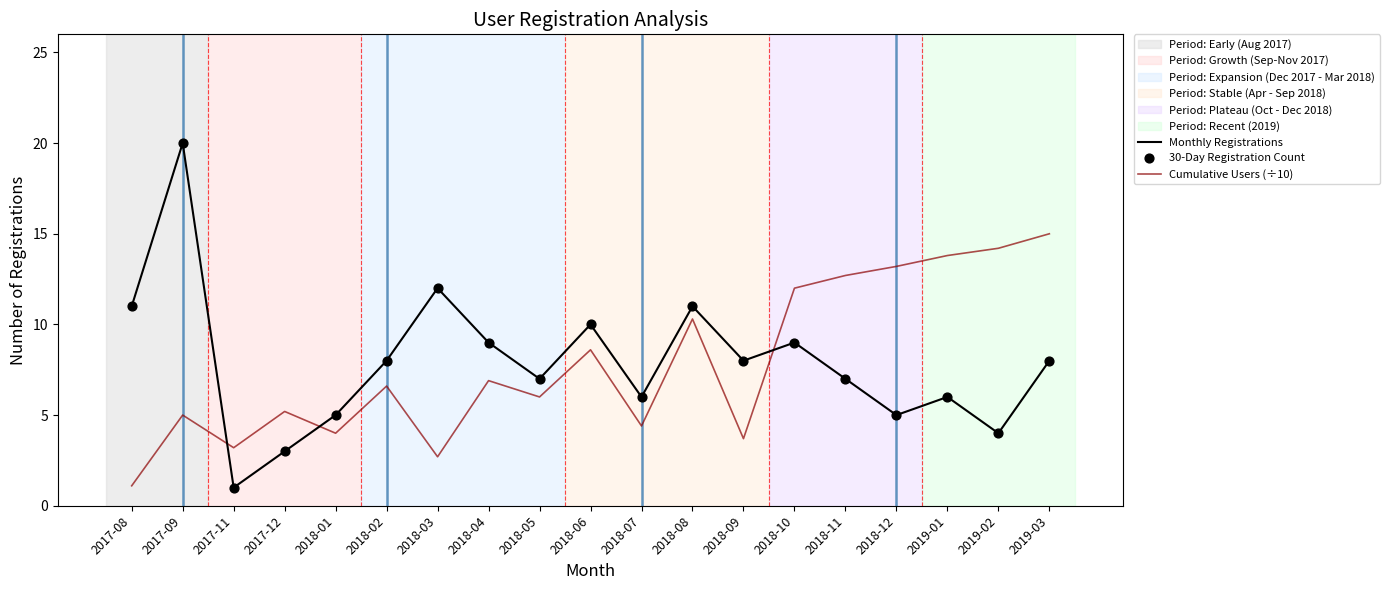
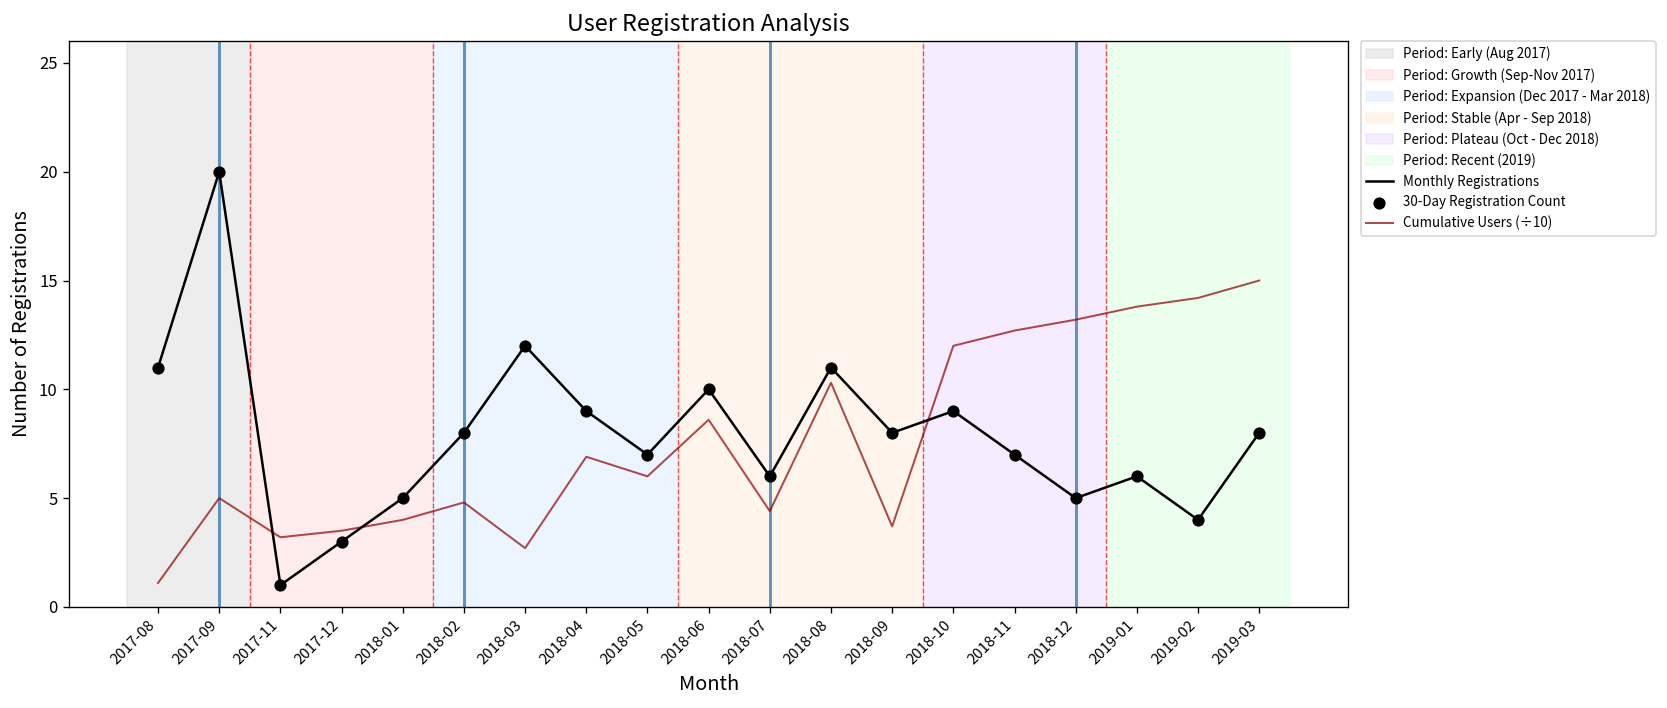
  {
    "30-Day Registration Count": {
      "2017-08": 11.0,
      "2017-09": 20.0,
      "2017-11": 1.0,
      "2017-12": 3.0,
      "2018-01": 5.0,
      "2018-02": 8.0,
      "2018-03": 12.0,
      "2018-04": 9.0,
      "2018-05": 7.0,
      "2018-06": 10.0,
      "2018-07": 6.0,
      "2018-08": 11.0,
      "2018-09": 8.0,
      "2018-10": 9.0,
      "2018-11": 7.0,
      "2018-12": 5.0,
      "2019-01": 6.0,
      "2019-02": 4.0,
      "2019-03": 8.0
    },
    "Cumulative Users (÷10)": {
      "2017-08": 1.1,
      "2017-09": 5.0,
      "2017-11": 3.2,
-     "2017-12": 5.2,
+     "2017-12": 3.5,
      "2018-01": 4.0,
-     "2018-02": 6.6,
+     "2018-02": 4.8,
      "2018-03": 2.7,
      "2018-04": 6.9,
      "2018-05": 6.0,
      "2018-06": 8.6,
      "2018-07": 4.4,
      "2018-08": 10.3,
      "2018-09": 3.7,
      "2018-10": 12.0,
      "2018-11": 12.7,
      "2018-12": 13.2,
      "2019-01": 13.8,
      "2019-02": 14.2,
      "2019-03": 15.0
    }
  }
